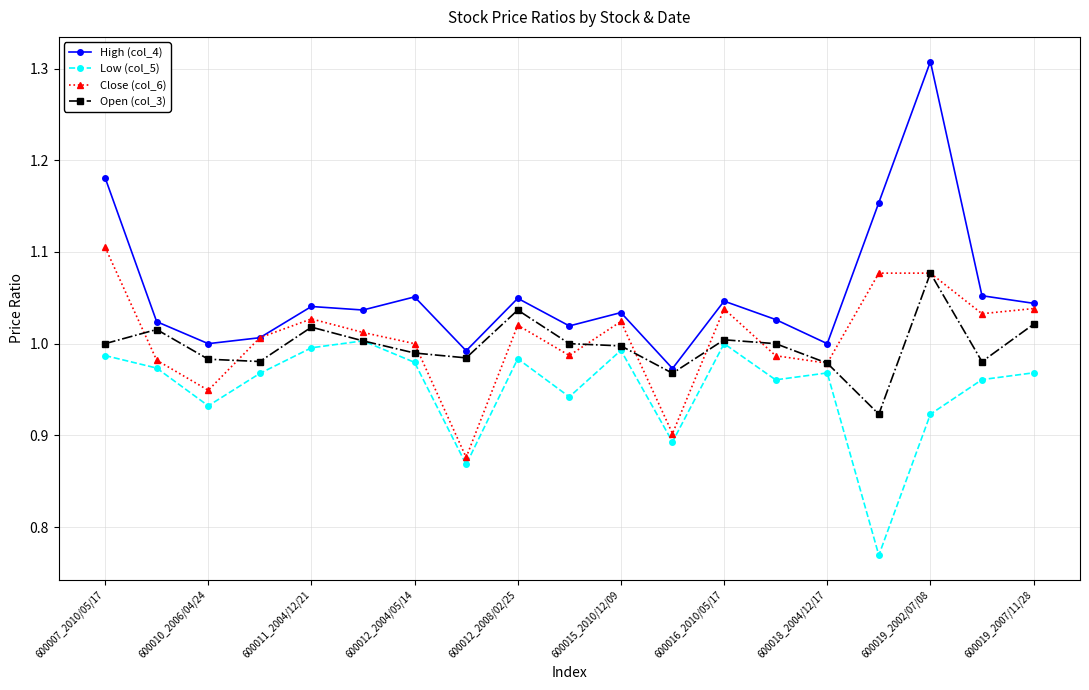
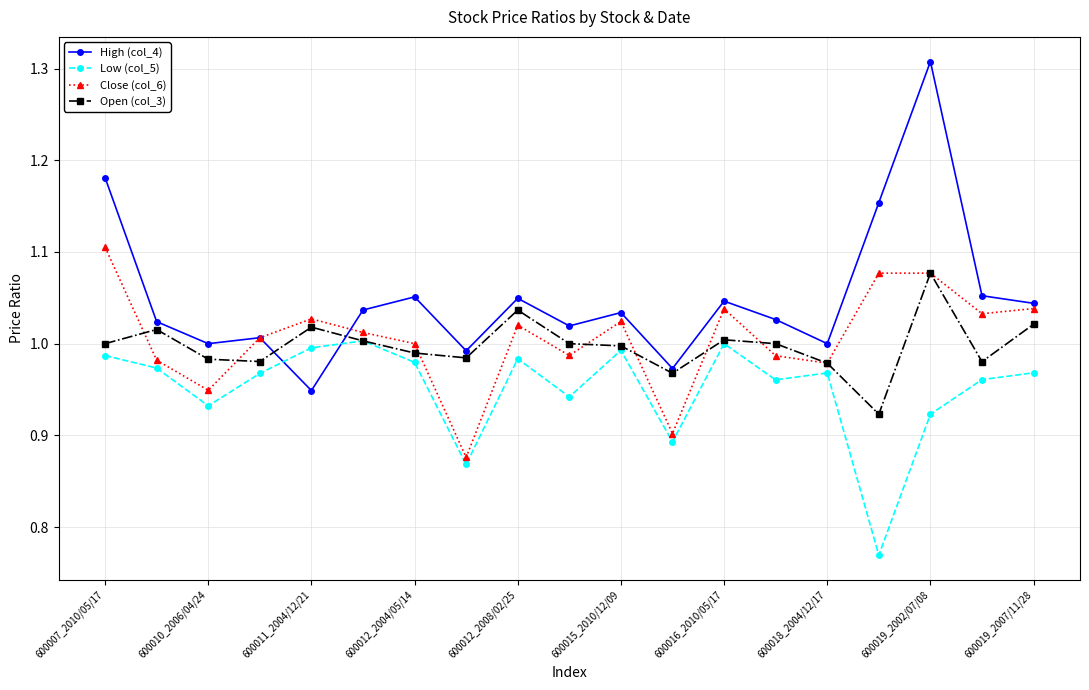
  {
    "High (col_4)": {
      "600007_2010/05/17": 1.18,
      "600010_2006/04/24": 1.00,
-     "600011_2004/12/21": 1.04,
+     "600011_2004/12/21": 0.95,
      "600012_2004/05/14": 1.05,
      "600012_2008/02/25": 1.05,
      "600015_2010/12/09": 1.03,
      "600016_2010/05/17": 1.05,
      "600018_2004/12/17": 1.00,
      "600019_2002/07/08": 1.31,
      "600019_2007/11/28": 1.04
    },
    "Low (col_5)": {
      "600007_2010/05/17": 0.99,
      "600010_2006/04/24": 0.93,
      "600011_2004/12/21": 1.00,
      "600012_2004/05/14": 0.98,
      "600012_2008/02/25": 0.98,
      "600015_2010/12/09": 0.99,
      "600016_2010/05/17": 1.00,
      "600018_2004/12/17": 0.97,
      "600019_2002/07/08": 0.92,
      "600019_2007/11/28": 0.97
    },
    "Close (col_6)": {
      "600007_2010/05/17": 1.11,
      "600010_2006/04/24": 0.95,
      "600011_2004/12/21": 1.03,
      "600012_2004/05/14": 1.00,
      "600012_2008/02/25": 1.02,
      "600015_2010/12/09": 1.02,
      "600016_2010/05/17": 1.04,
      "600019_2007/11/28": 1.04
    },
    "Open (col_3)": {
      "600007_2010/05/17": 1.00,
      "600010_2006/04/24": 0.98,
      "600011_2004/12/21": 1.02,
      "600012_2004/05/14": 0.99,
      "600012_2008/02/25": 1.04,
      "600015_2010/12/09": 1.00,
      "600016_2010/05/17": 1.00,
      "600019_2007/11/28": 1.02
    }
  }
